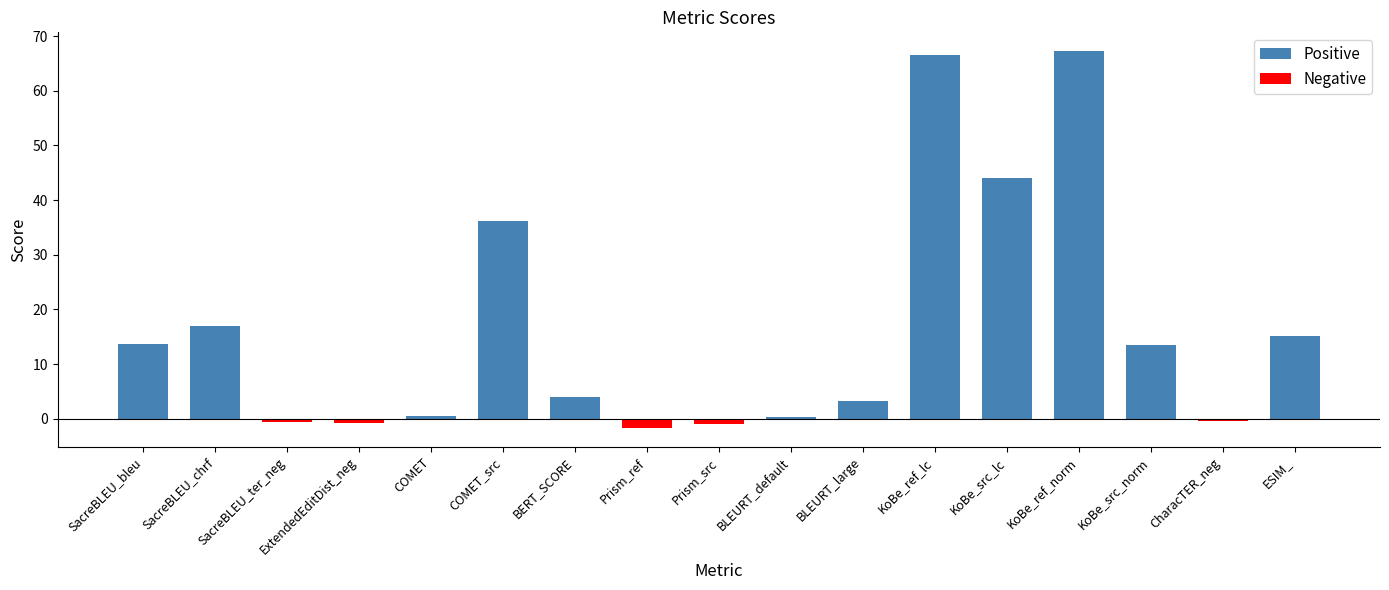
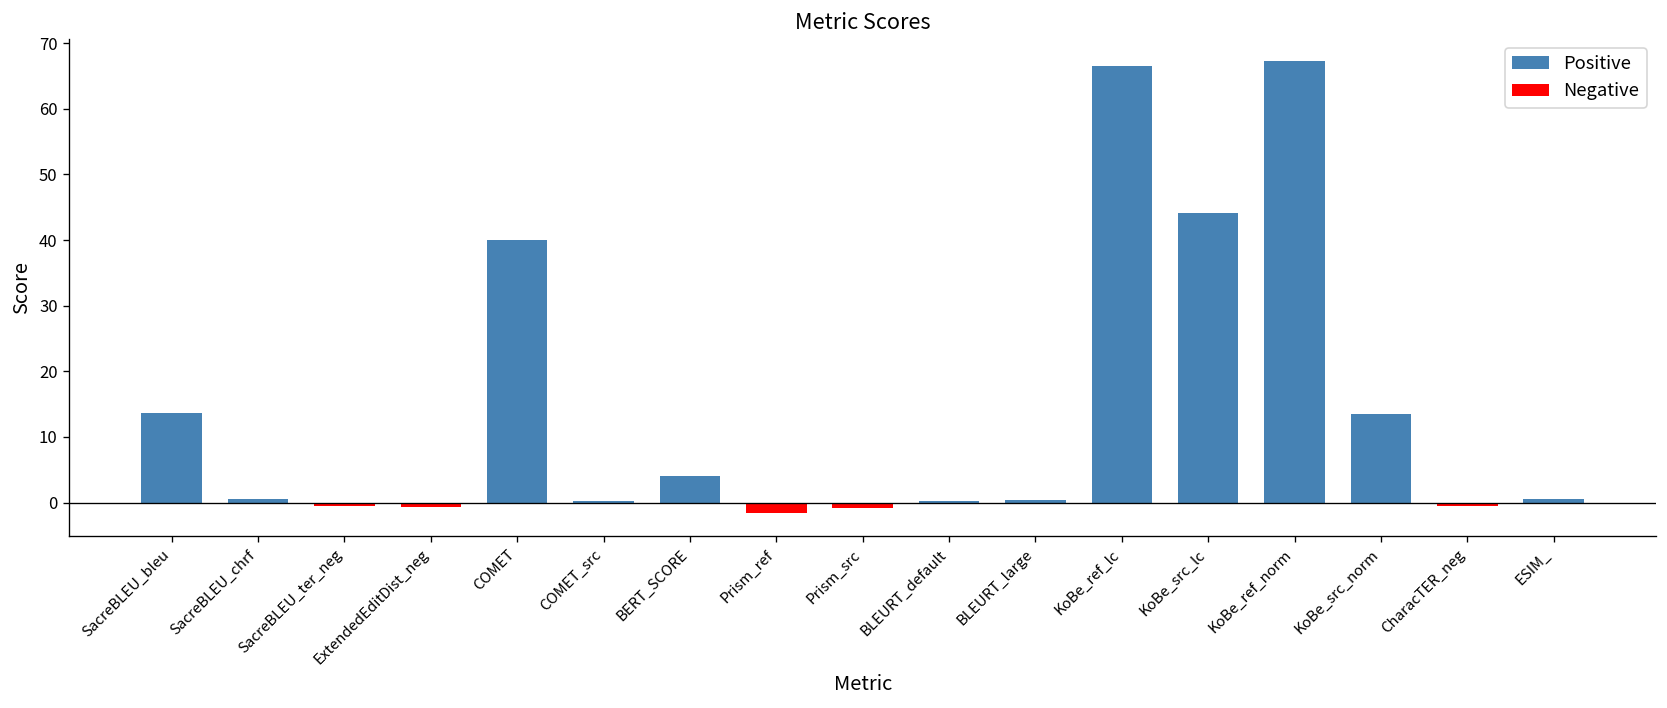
  {
    "Positive": {
      "SacreBLEU_bleu": 14,
-     "SacreBLEU_chrf": 17,
-     "COMET": 1,
-     "COMET_src": 36,
+     "SacreBLEU_chrf": 1,
+     "COMET": 40,
+     "COMET_src": 0,
      "BERT_SCORE": 4,
-     "BLEURT_large": 3,
+     "BLEURT_large": 0,
      "KoBe_ref_lc": 67,
      "KoBe_src_lc": 44,
      "KoBe_ref_norm": 67,
      "KoBe_src_norm": 14,
-     "ESIM_": 15
+     "ESIM_": 0
    },
    "Negative": {
      "SacreBLEU_ter_neg": -1,
      "ExtendedEditDist_neg": -1,
      "Prism_ref": -2,
      "Prism_src": -1,
      "CharacTER_neg": 0
    }
  }
